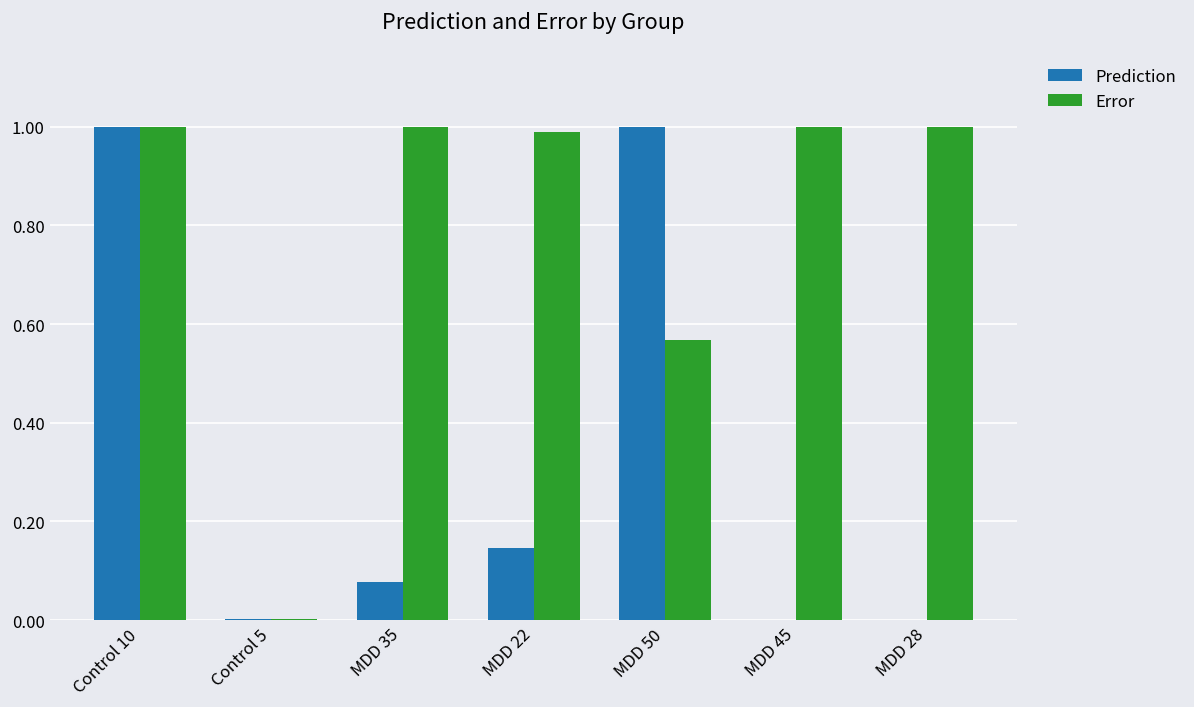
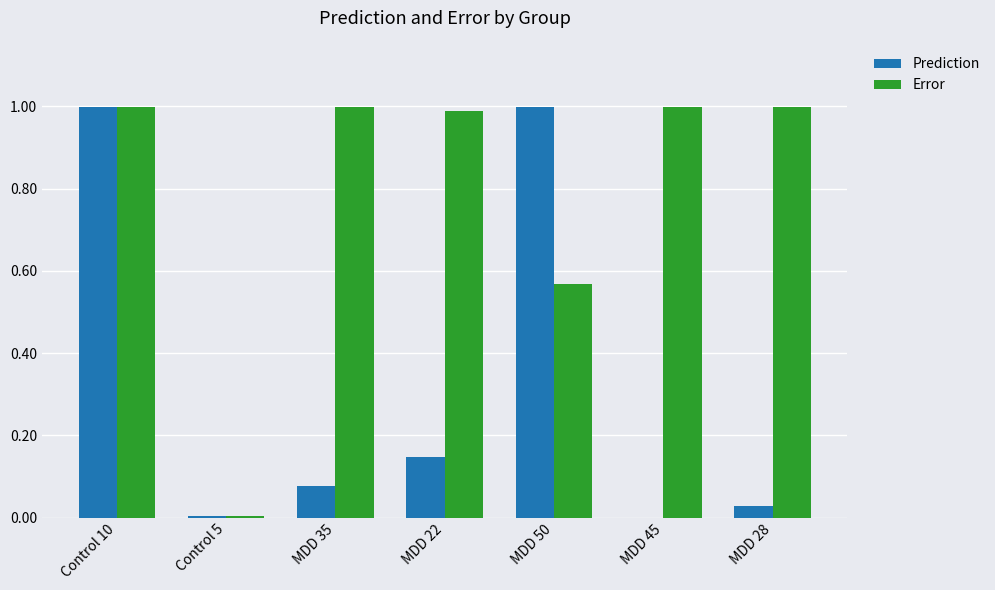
  {
    "Prediction": {
      "Control 10": 1.00,
      "MDD 35": 0.08,
      "MDD 22": 0.15,
      "MDD 50": 1.00,
-     "MDD 28": 0.00
+     "MDD 28": 0.03
    },
    "Error": {
      "Control 10": 1.00,
      "MDD 35": 1.00,
      "MDD 22": 0.99,
      "MDD 50": 0.57,
      "MDD 45": 1.00,
      "MDD 28": 1.00
    }
  }
